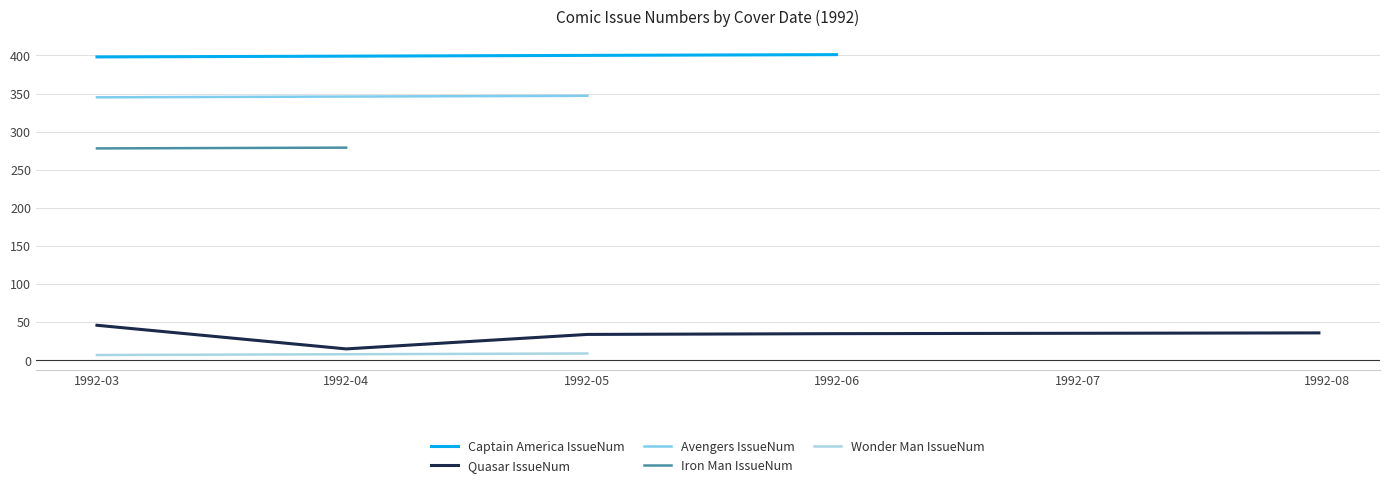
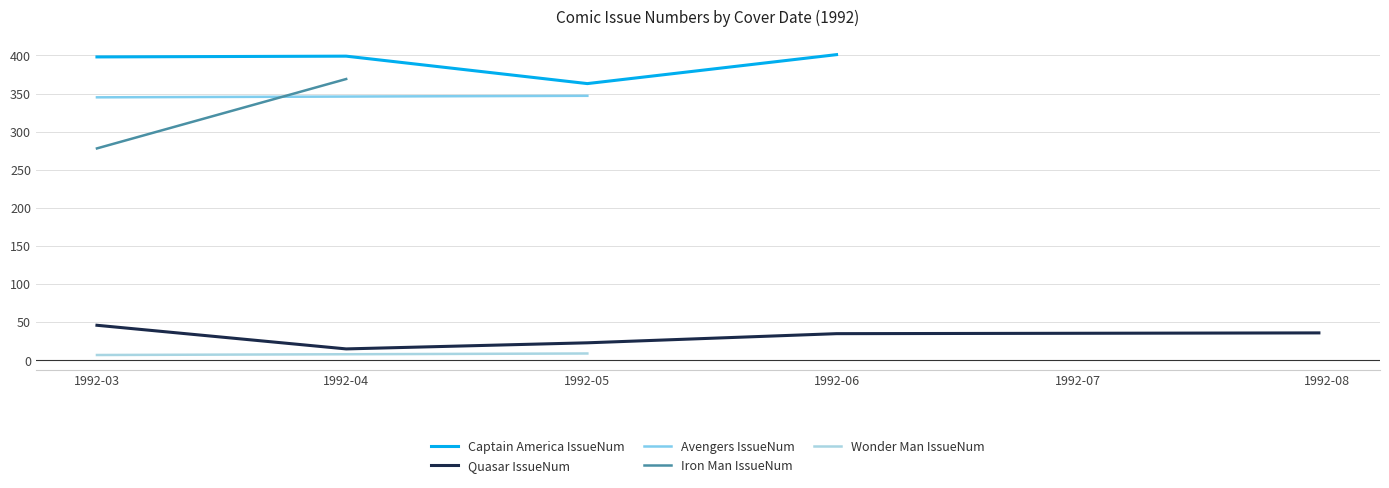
  {
    "Captain America IssueNum": {
      "1992-03": 400,
      "1992-04": 400,
-     "1992-05": 400,
+     "1992-05": 360,
      "1992-06": 400
    },
    "Quasar IssueNum": {
      "1992-03": 50,
      "1992-04": 20,
-     "1992-05": 30,
+     "1992-05": 20,
      "1992-06": 40
    },
    "Iron Man IssueNum": {
      "1992-03": 280,
-     "1992-04": 280
+     "1992-04": 370
    }
  }
